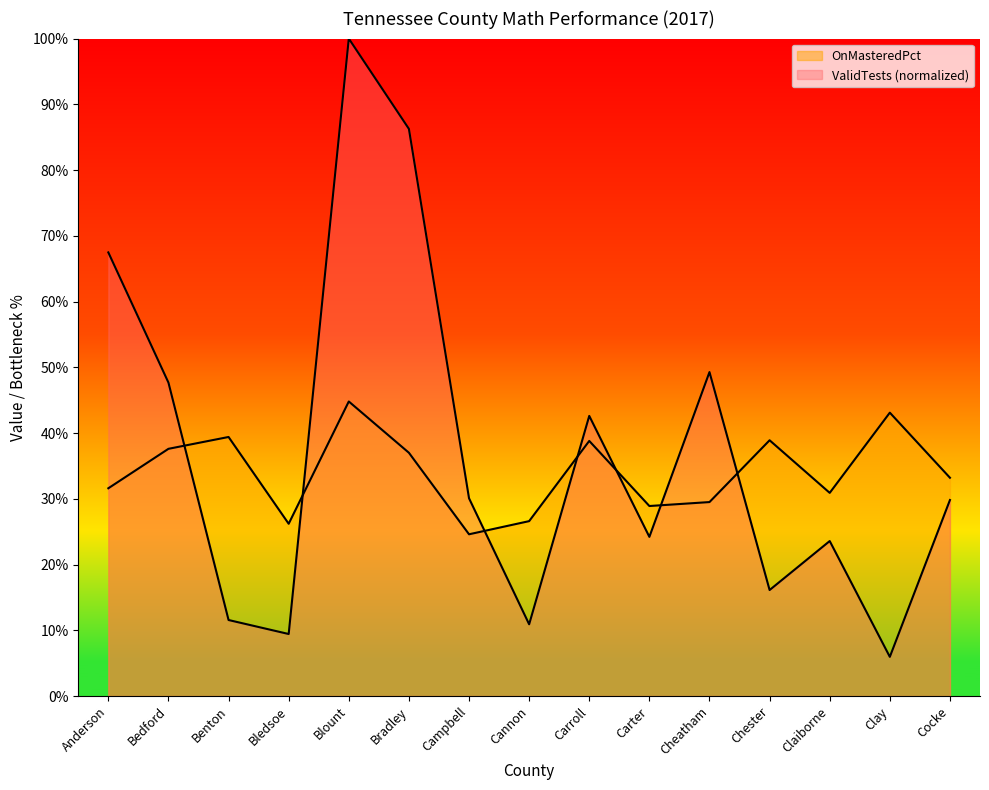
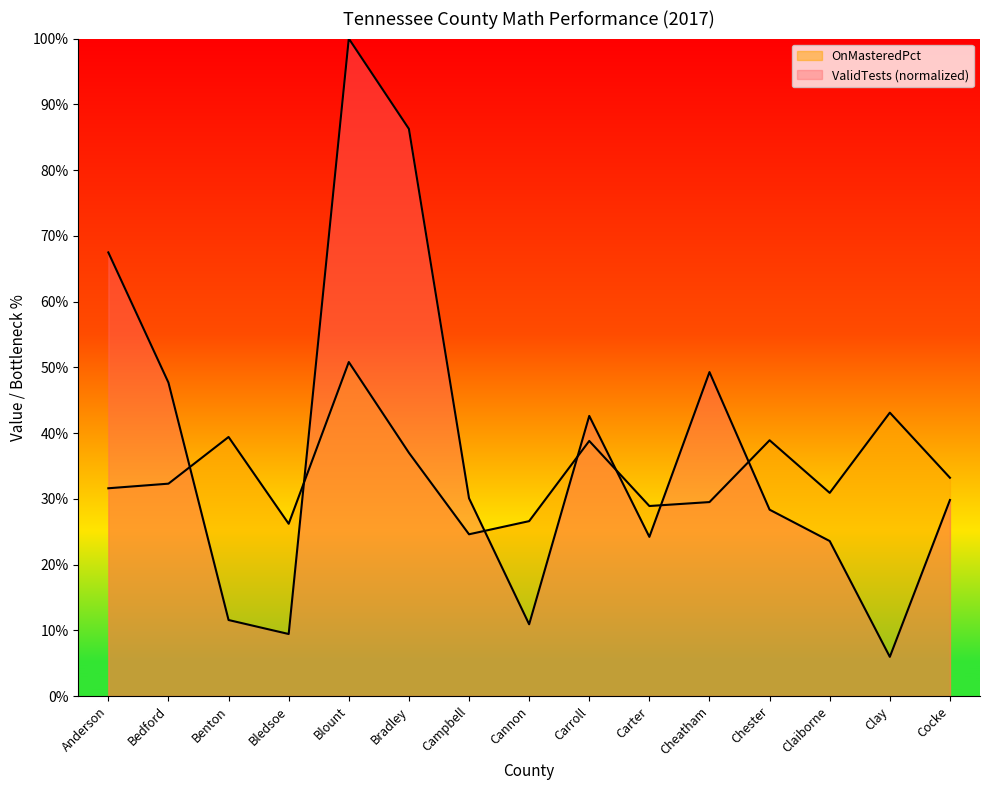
  {
    "OnMasteredPct": {
      "Anderson": "32%",
-     "Bedford": "38%",
+     "Bedford": "32%",
      "Benton": "39%",
      "Bledsoe": "26%",
-     "Blount": "45%",
+     "Blount": "51%",
      "Bradley": "37%",
      "Campbell": "25%",
      "Cannon": "27%",
      "Carroll": "39%",
      "Carter": "29%",
      "Cheatham": "30%",
      "Chester": "39%",
      "Claiborne": "31%",
      "Clay": "43%",
      "Cocke": "33%"
    },
    "ValidTests (normalized)": {
      "Anderson": "67%",
      "Bedford": "48%",
      "Benton": "12%",
      "Bledsoe": "9%",
      "Blount": "100%",
      "Bradley": "86%",
      "Campbell": "30%",
      "Cannon": "11%",
      "Carroll": "43%",
      "Carter": "24%",
      "Cheatham": "49%",
-     "Chester": "16%",
+     "Chester": "28%",
      "Claiborne": "24%",
      "Clay": "6%",
      "Cocke": "30%"
    }
  }
